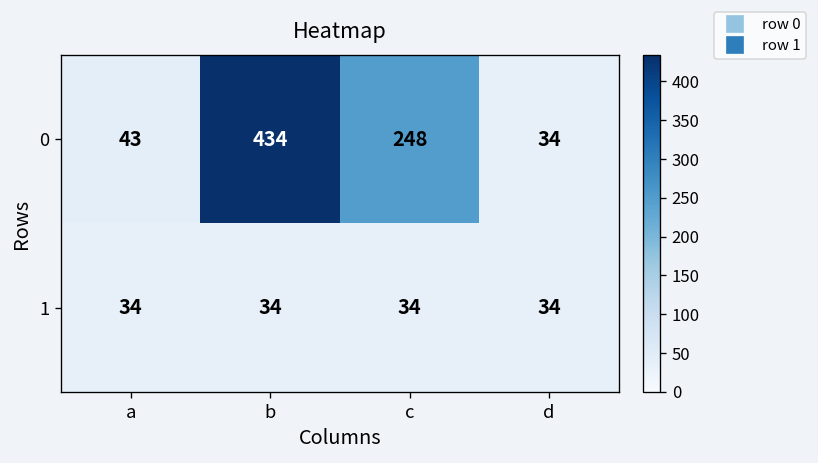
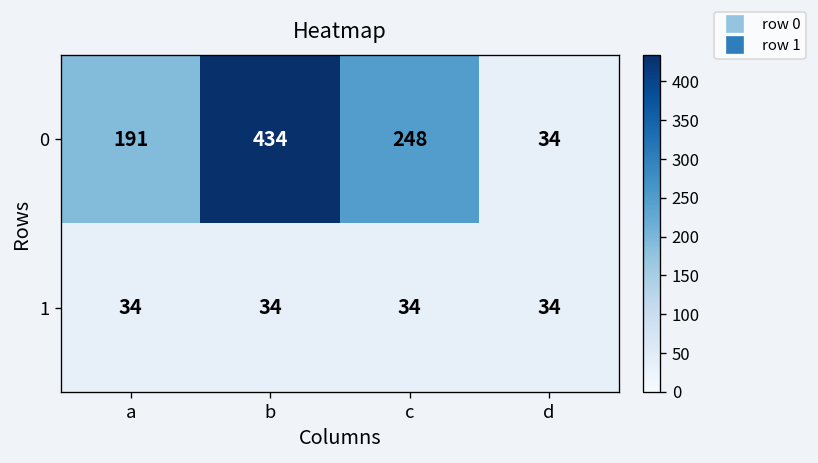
  {
    "0": {
-     "a": 43,
+     "a": 191,
      "b": 434,
      "c": 248,
      "d": 34
    },
    "1": {
      "a": 34,
      "b": 34,
      "c": 34,
      "d": 34
    }
  }
